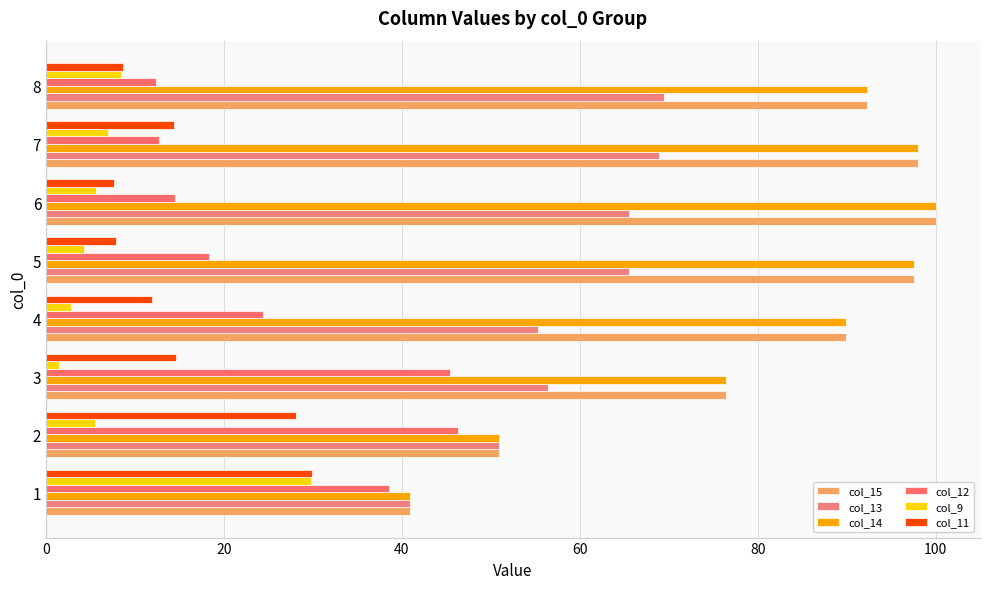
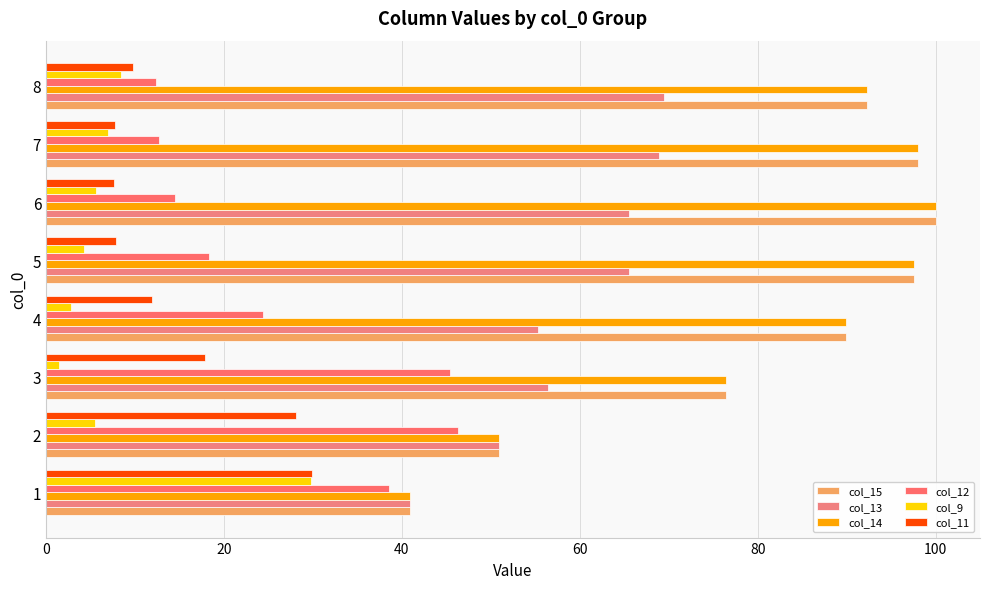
  {
    "col_11": {
-     "8": 9,
-     "7": 14,
+     "8": 10,
+     "7": 8,
      "6": 8,
      "5": 8,
      "4": 12,
-     "3": 15,
+     "3": 18,
      "2": 28,
      "1": 30
    }
  }
